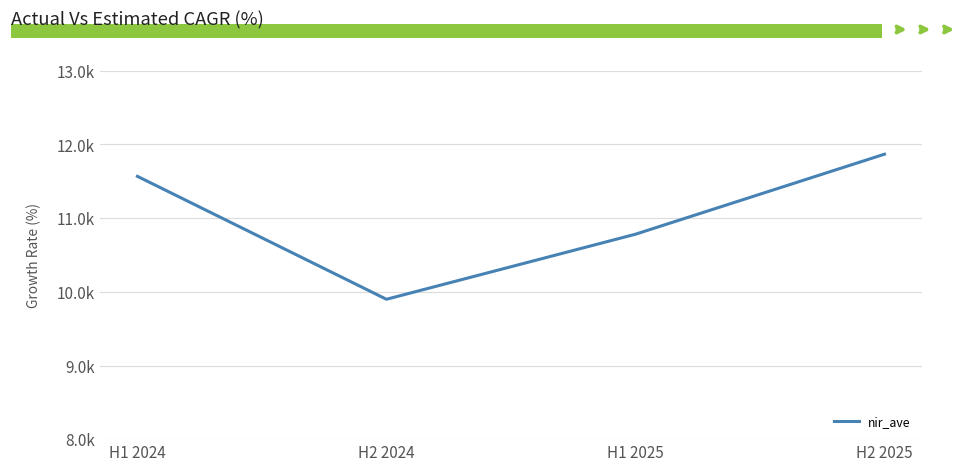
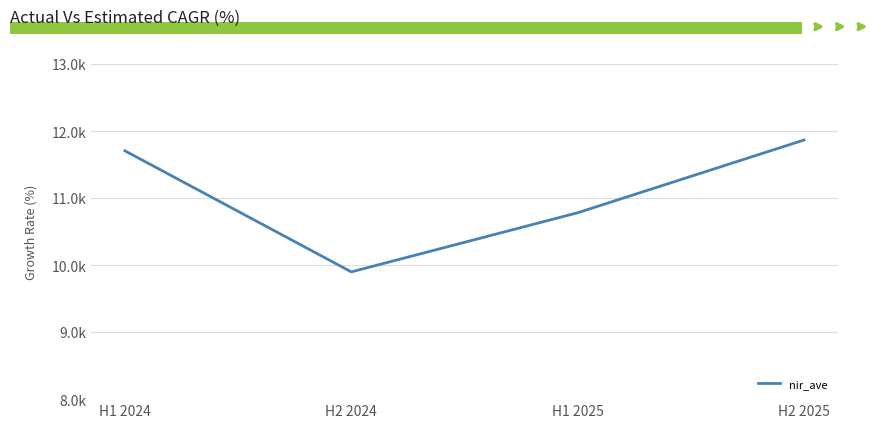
  {
-   "H1 2024": 11600,
+   "H1 2024": 11700,
    "H2 2024": 9900,
    "H1 2025": 10800,
    "H2 2025": 11900
  }
